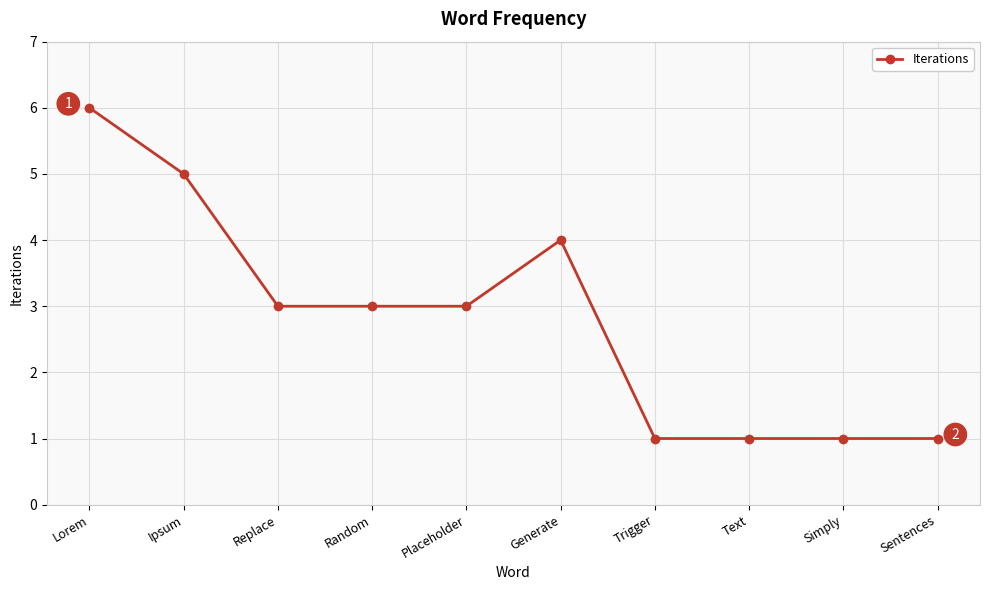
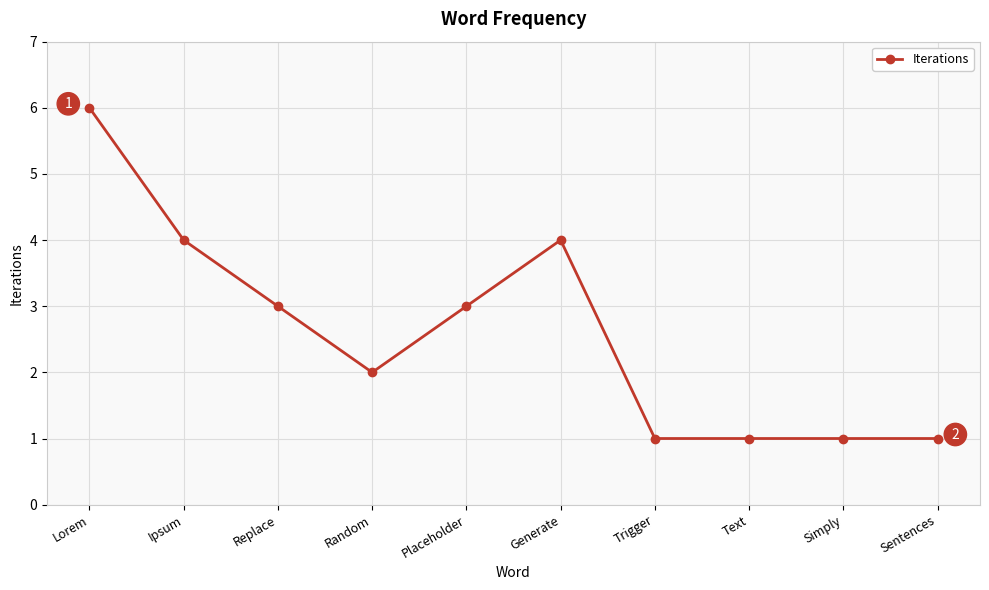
  {
-   "Ipsum": 5,
+   "Ipsum": 4,
    "Replace": 3,
-   "Random": 3,
+   "Random": 2,
    "Placeholder": 3,
    "Generate": 4,
    "Trigger": 1,
    "Text": 1,
    "Simply": 1
  }
